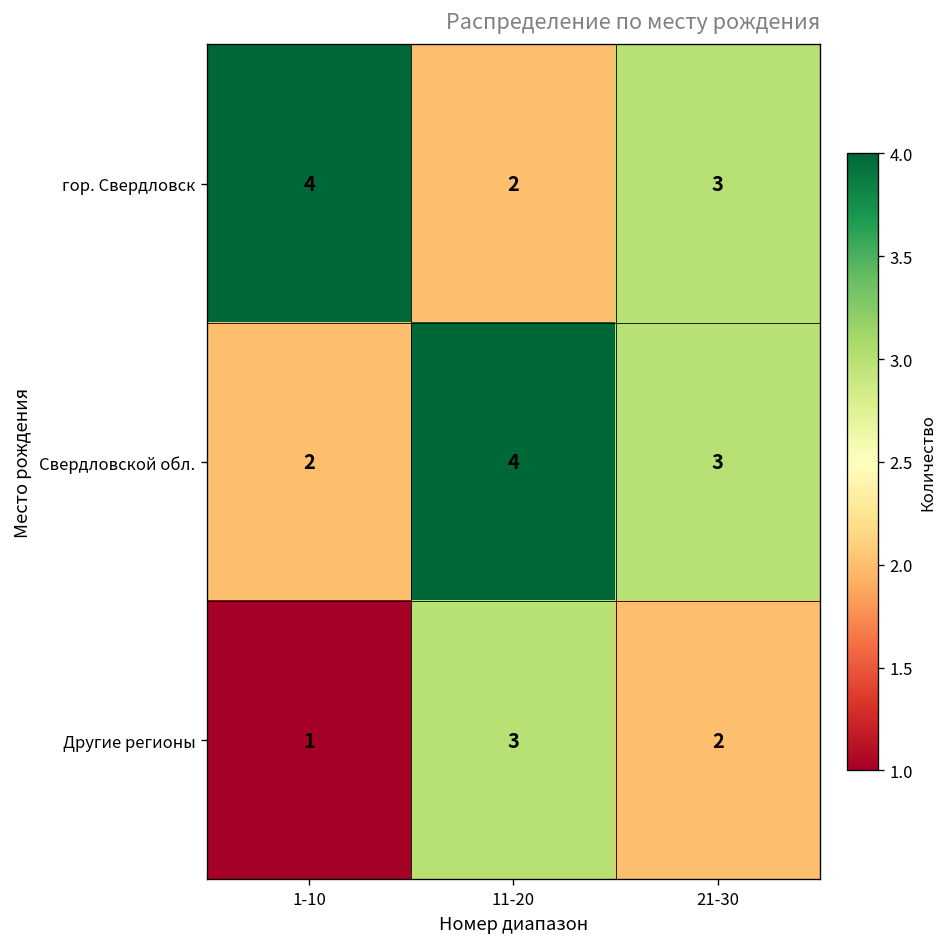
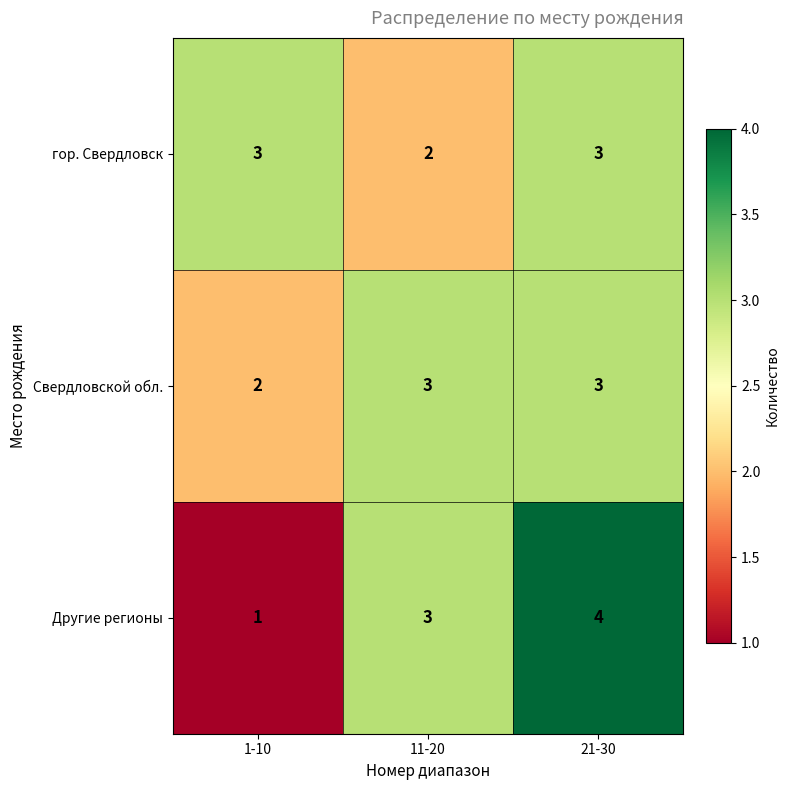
  {
    "гор. Свердловск": {
-     "1-10": 4,
+     "1-10": 3,
      "11-20": 2,
      "21-30": 3
    },
    "Свердловской обл.": {
      "1-10": 2,
-     "11-20": 4,
+     "11-20": 3,
      "21-30": 3
    },
    "Другие регионы": {
      "1-10": 1,
      "11-20": 3,
-     "21-30": 2
+     "21-30": 4
    }
  }
